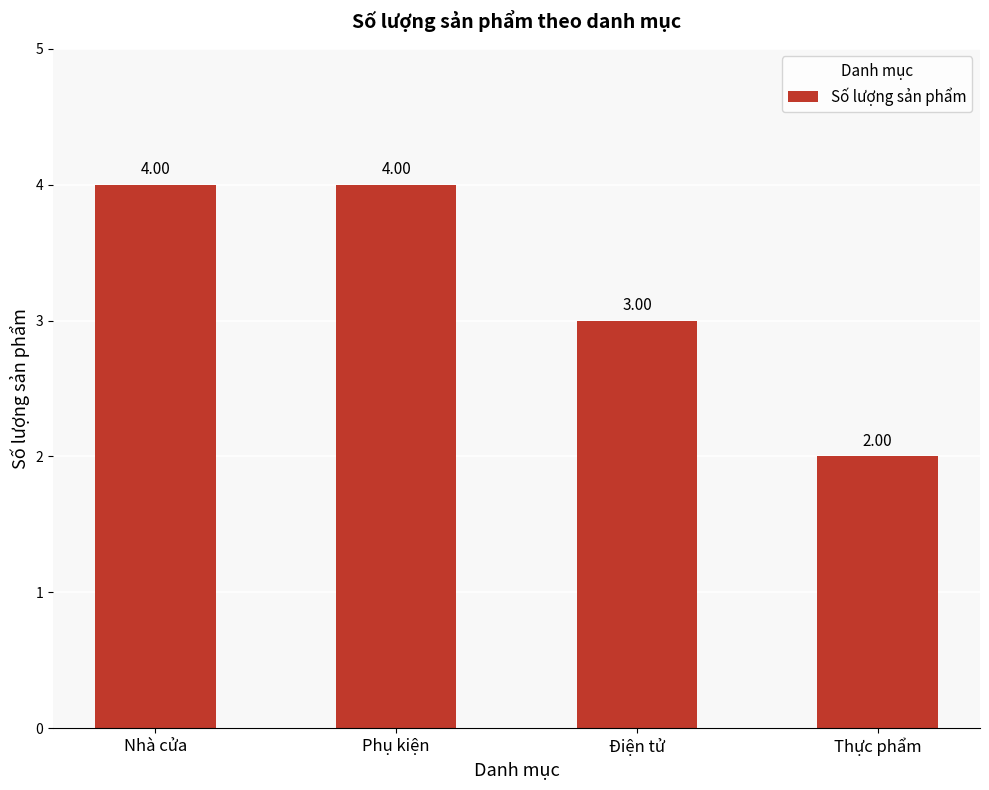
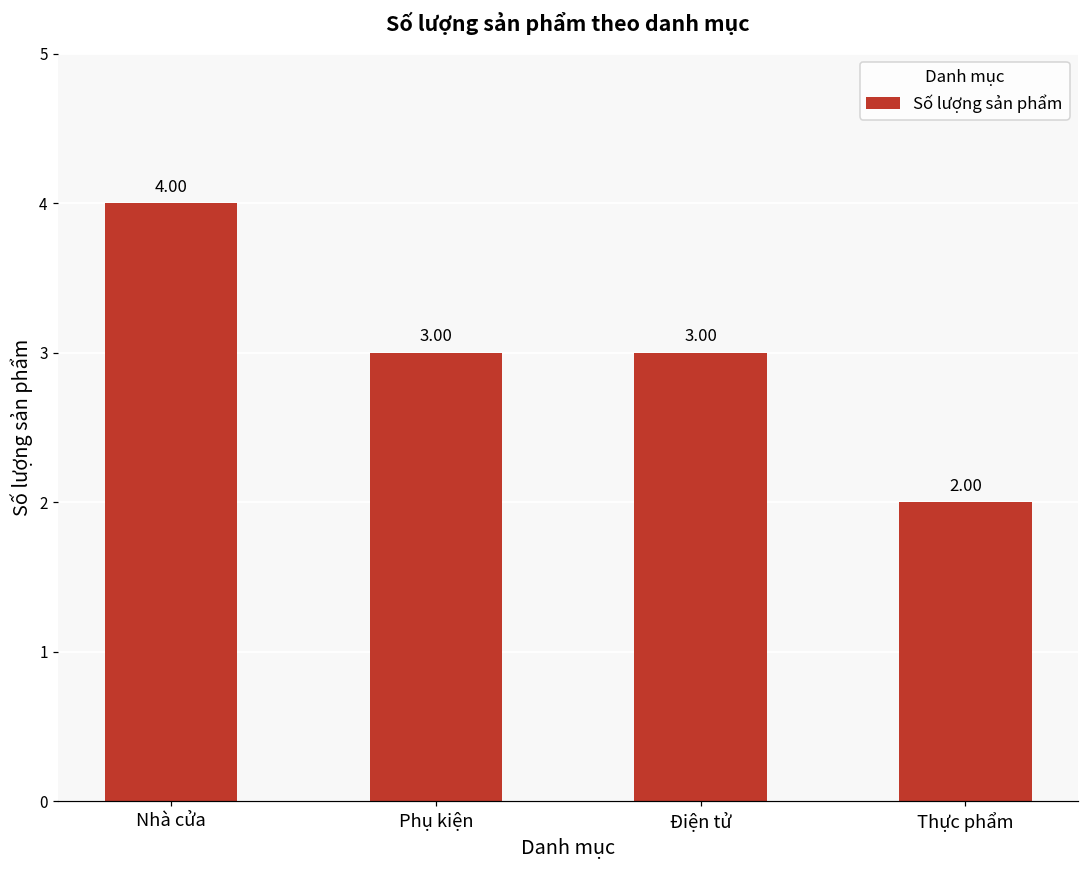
  {
    "Nhà cửa": 4.00,
-   "Phụ kiện": 4.00,
+   "Phụ kiện": 3.00,
    "Điện tử": 3.00,
    "Thực phẩm": 2.00
  }
